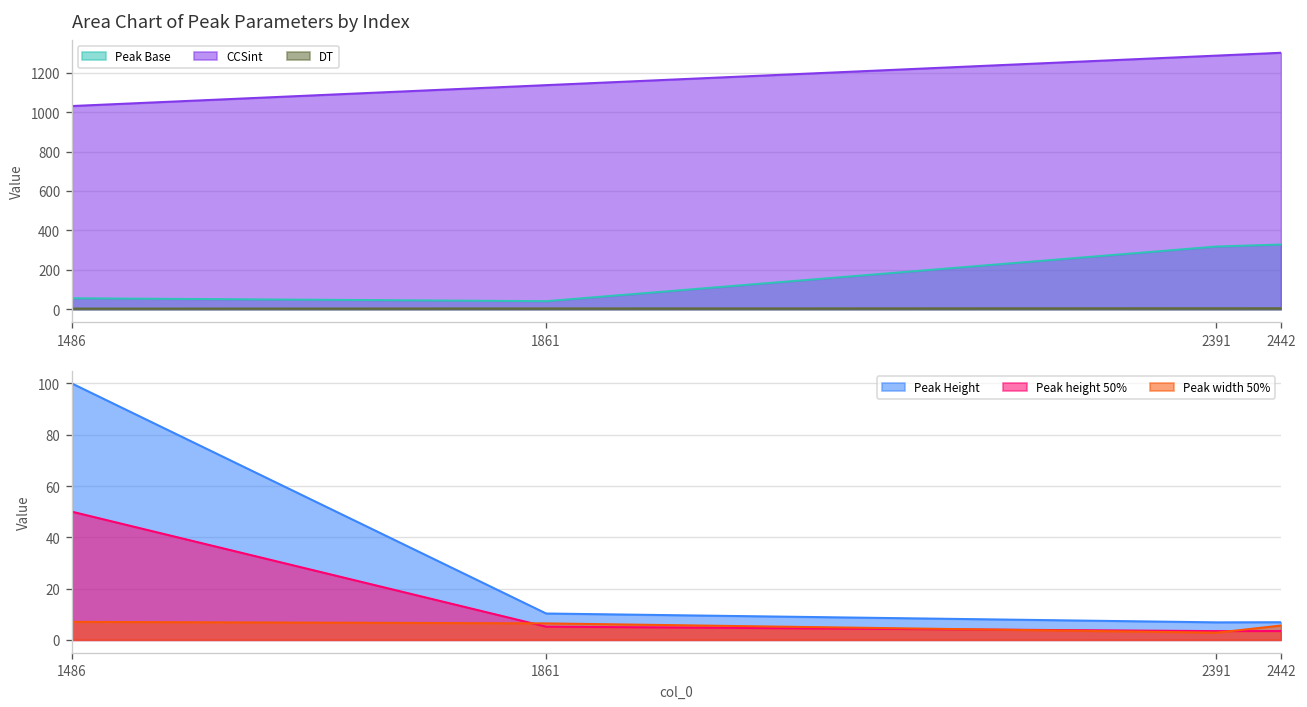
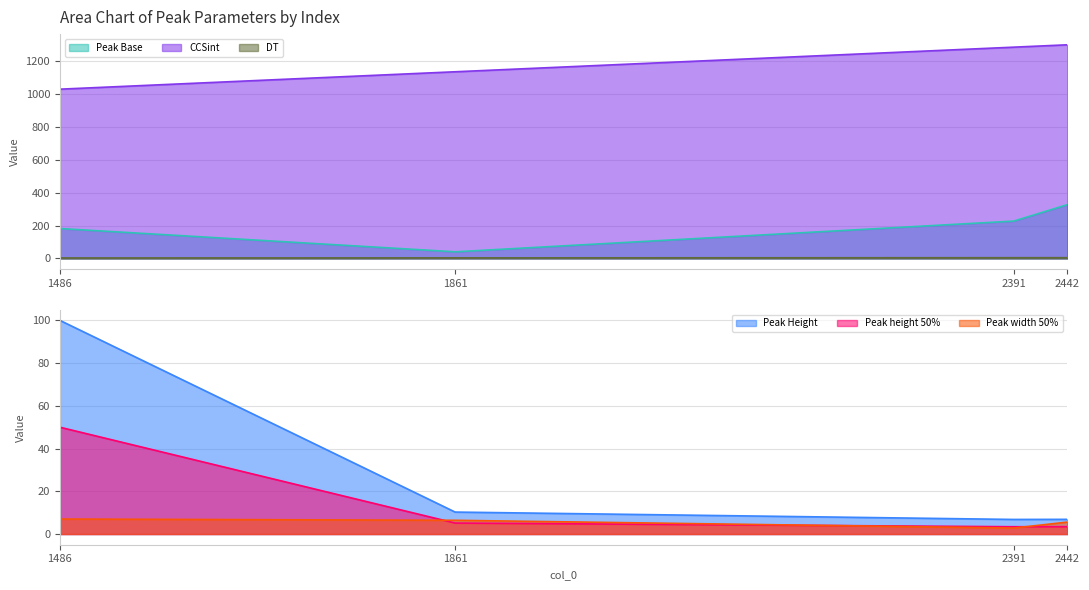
  {
    "Area Chart of Peak Parameters by Index": {
      "Peak Base": {
-       "1486": 60,
+       "1486": 180,
        "1861": 40,
-       "2391": 320,
+       "2391": 230,
        "2442": 330
      },
      "CCSint": {
        "1486": 1030,
        "1861": 1140,
        "2391": 1290,
        "2442": 1300
      },
      "DT": {
        "1486": 0,
        "1861": 0,
        "2391": 0,
        "2442": 0
      }
    }
  }
